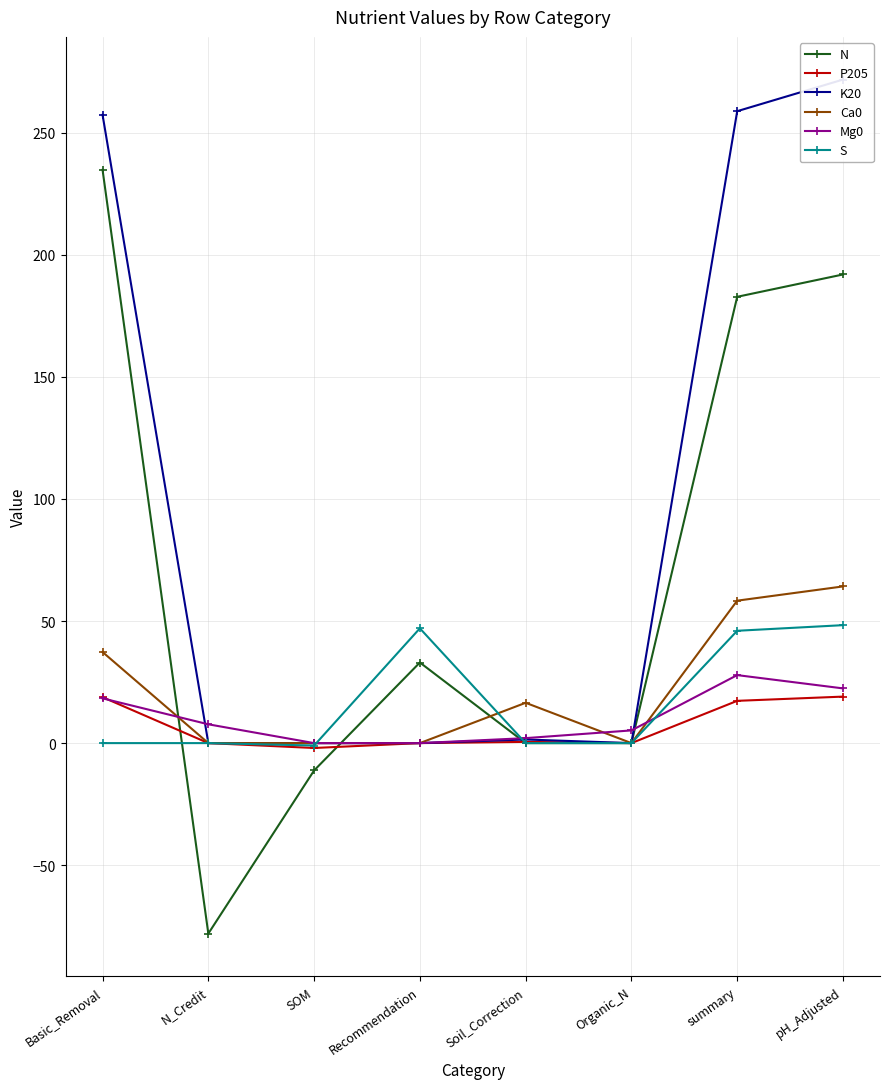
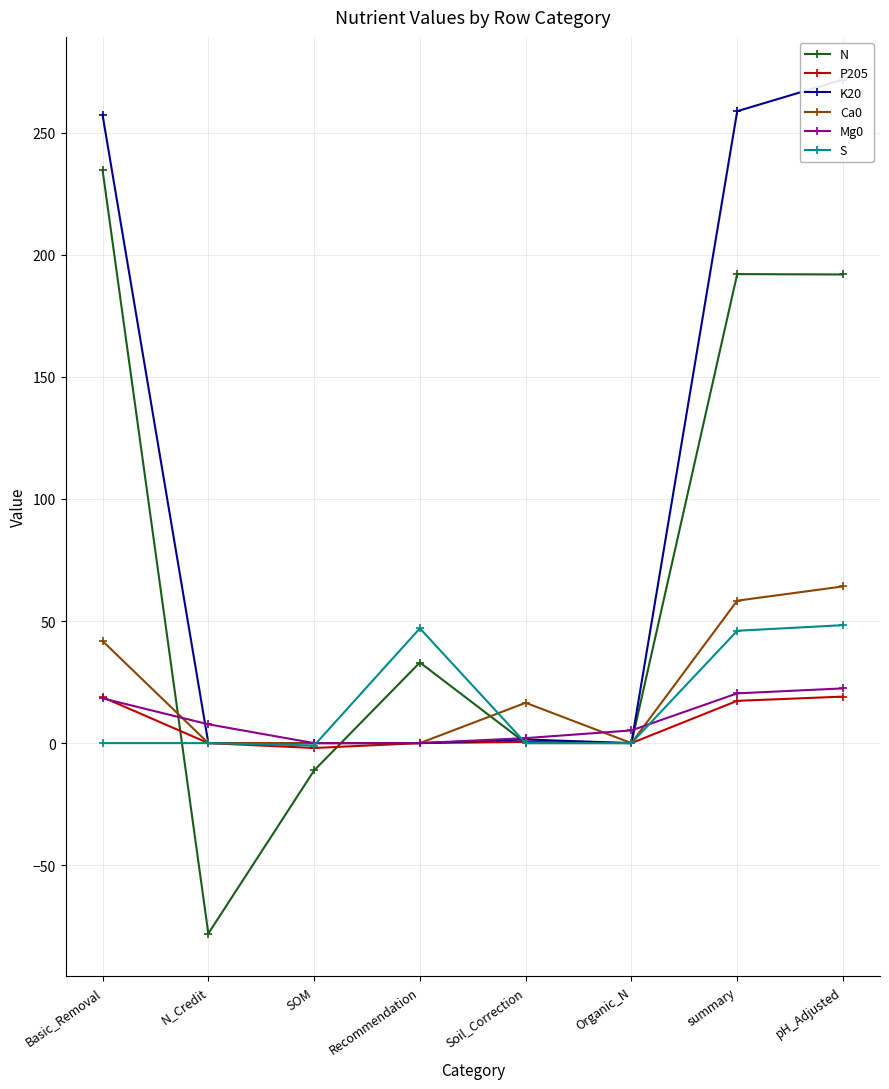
  {
    "N": {
      "Basic_Removal": 235,
      "N_Credit": -78,
      "SOM": -11,
      "Recommendation": 33,
-     "summary": 183,
+     "summary": 192,
      "pH_Adjusted": 192
    },
    "P205": {
      "summary": 17,
      "pH_Adjusted": 19
    },
    "K20": {
      "Basic_Removal": 257,
      "summary": 259
    },
    "Ca0": {
-     "Basic_Removal": 37,
+     "Basic_Removal": 42,
      "Soil_Correction": 17,
      "summary": 58,
      "pH_Adjusted": 64
    },
    "Mg0": {
      "N_Credit": 8,
      "Organic_N": 5,
-     "summary": 28,
+     "summary": 20,
      "pH_Adjusted": 22
    },
    "S": {
      "Basic_Removal": 0,
      "Recommendation": 47,
      "summary": 46,
      "pH_Adjusted": 48
    }
  }
